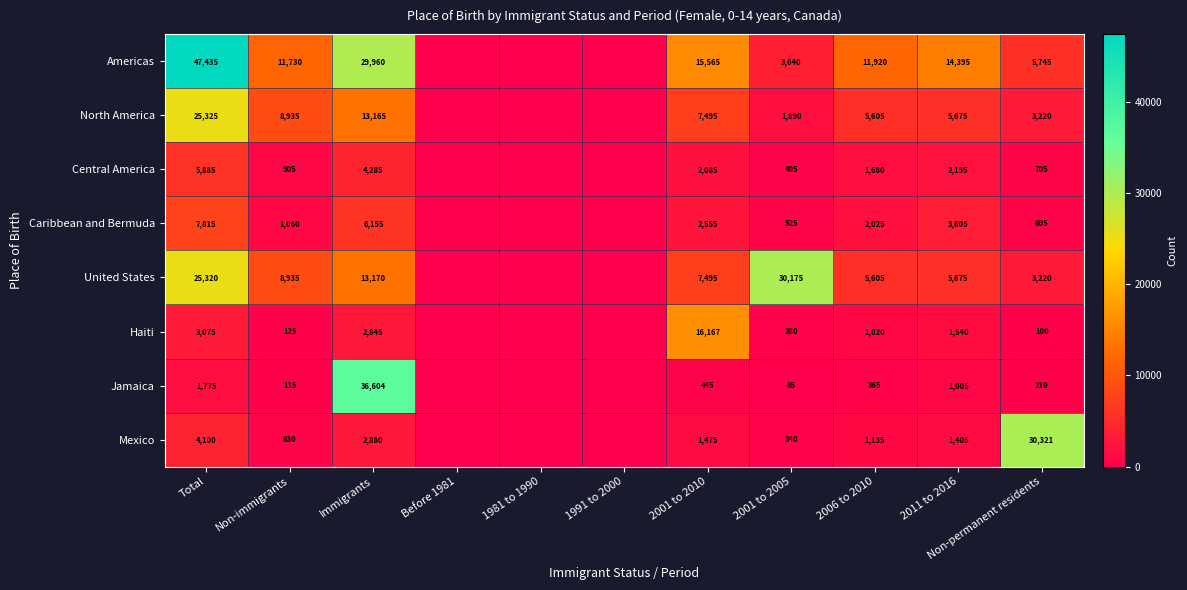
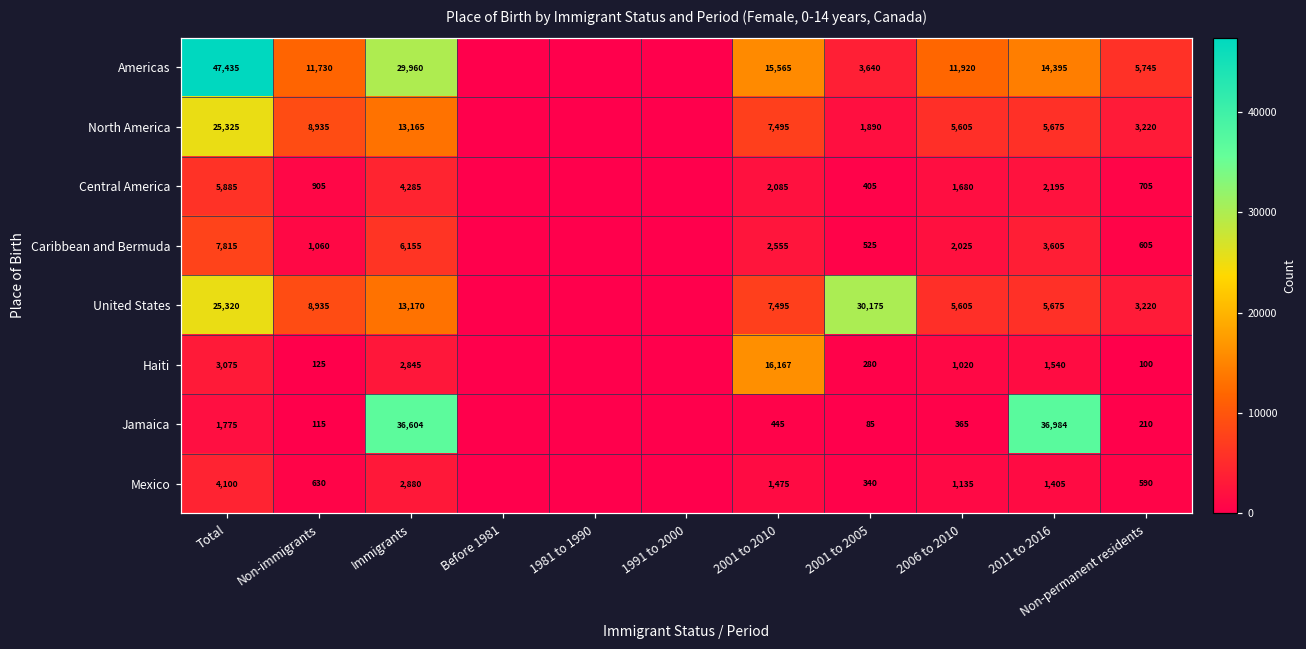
  {
    "Americas": {
      "Total": "47,435",
      "Non-immigrants": "11,730",
      "Immigrants": "29,960",
      "2001 to 2010": "15,565",
      "2001 to 2005": "3,640",
      "2006 to 2010": "11,920",
      "2011 to 2016": "14,395",
      "Non-permanent residents": "5,745"
    },
    "North America": {
      "Total": "25,325",
      "Non-immigrants": "8,935",
      "Immigrants": "13,165",
      "2001 to 2010": "7,495",
      "2001 to 2005": "1,890",
      "2006 to 2010": "5,605",
      "2011 to 2016": "5,675",
      "Non-permanent residents": "3,220"
    },
    "Central America": {
      "Total": "5,885",
      "Non-immigrants": "905",
      "Immigrants": "4,285",
      "2001 to 2010": "2,085",
      "2001 to 2005": "405",
      "2006 to 2010": "1,680",
      "2011 to 2016": "2,195",
      "Non-permanent residents": "705"
    },
    "Caribbean and Bermuda": {
      "Total": "7,815",
      "Non-immigrants": "1,060",
      "Immigrants": "6,155",
      "2001 to 2010": "2,555",
      "2001 to 2005": "525",
      "2006 to 2010": "2,025",
      "2011 to 2016": "3,605",
      "Non-permanent residents": "605"
    },
    "United States": {
      "Total": "25,320",
      "Non-immigrants": "8,935",
      "Immigrants": "13,170",
      "2001 to 2010": "7,495",
      "2001 to 2005": "30,175",
      "2006 to 2010": "5,605",
      "2011 to 2016": "5,675",
      "Non-permanent residents": "3,220"
    },
    "Haiti": {
      "Total": "3,075",
      "Non-immigrants": "125",
      "Immigrants": "2,845",
      "2001 to 2010": "16,167",
      "2001 to 2005": "280",
      "2006 to 2010": "1,020",
      "2011 to 2016": "1,540",
      "Non-permanent residents": "100"
    },
    "Jamaica": {
      "Total": "1,775",
      "Non-immigrants": "115",
      "Immigrants": "36,604",
      "2001 to 2010": "445",
      "2001 to 2005": "85",
      "2006 to 2010": "365",
-     "2011 to 2016": "1,005",
+     "2011 to 2016": "36,984",
      "Non-permanent residents": "210"
    },
    "Mexico": {
      "Total": "4,100",
      "Non-immigrants": "630",
      "Immigrants": "2,880",
      "2001 to 2010": "1,475",
      "2001 to 2005": "340",
      "2006 to 2010": "1,135",
      "2011 to 2016": "1,405",
-     "Non-permanent residents": "30,321"
+     "Non-permanent residents": "590"
    }
  }
